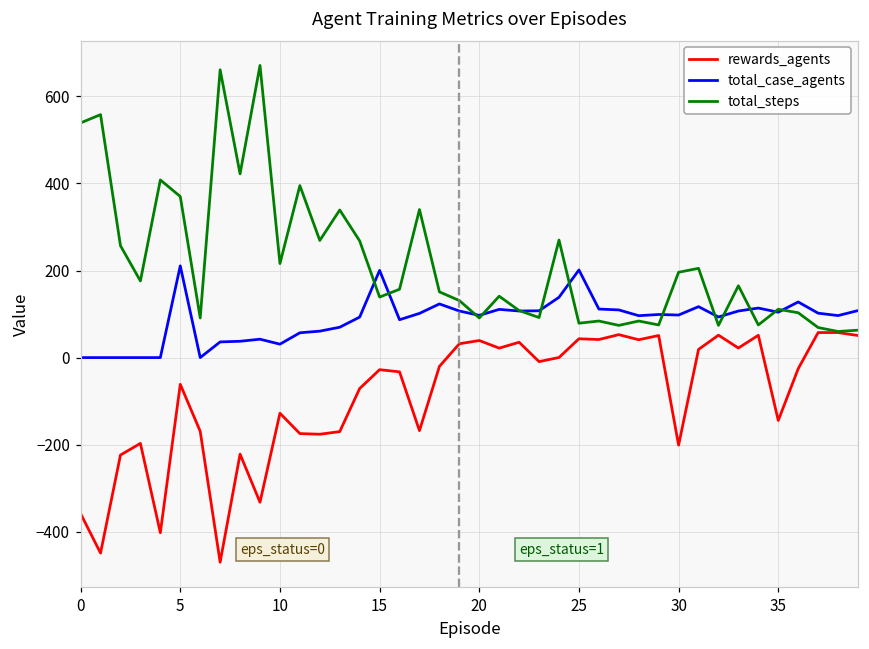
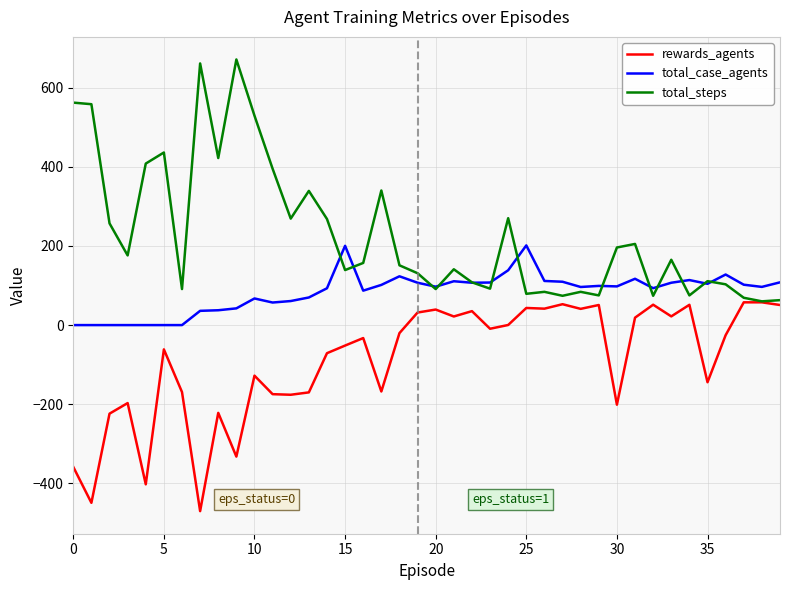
  {
    "rewards_agents": {
      "0": -360,
      "5": -60,
      "10": -130,
-     "15": -30,
+     "15": -50,
      "20": 40,
      "25": 40,
      "30": -200,
      "35": -140
    },
    "total_case_agents": {
      "0": 0,
-     "5": 210,
-     "10": 30,
+     "5": 0,
+     "10": 70,
      "15": 200,
      "25": 200,
      "30": 100,
      "35": 100
    },
    "total_steps": {
-     "0": 540,
-     "5": 370,
-     "10": 220,
+     "0": 560,
+     "5": 440,
+     "10": 530,
      "15": 140,
      "25": 80,
      "30": 200,
      "35": 110
    }
  }
